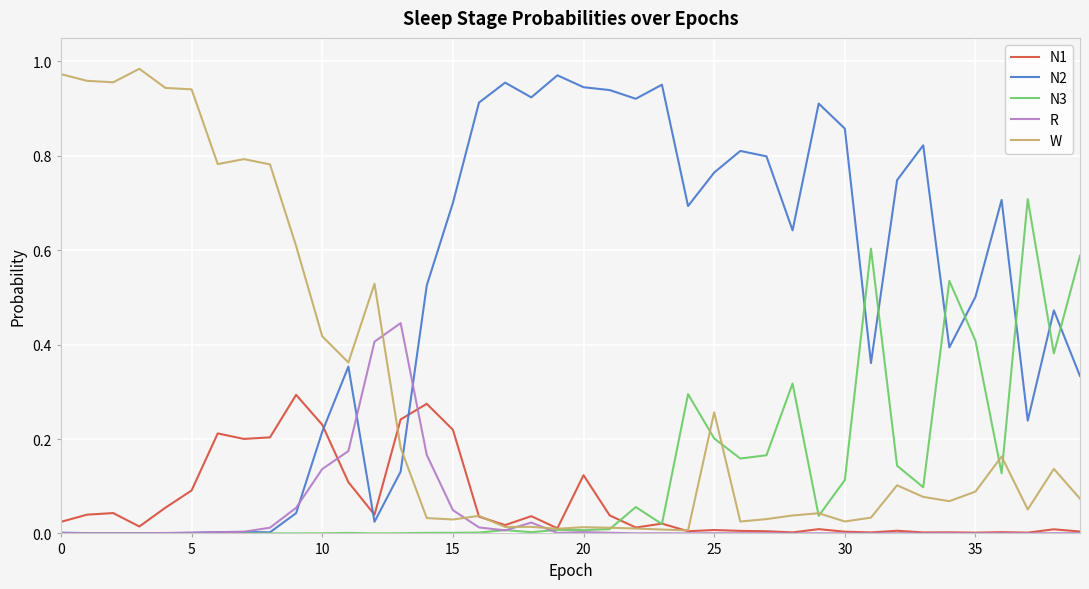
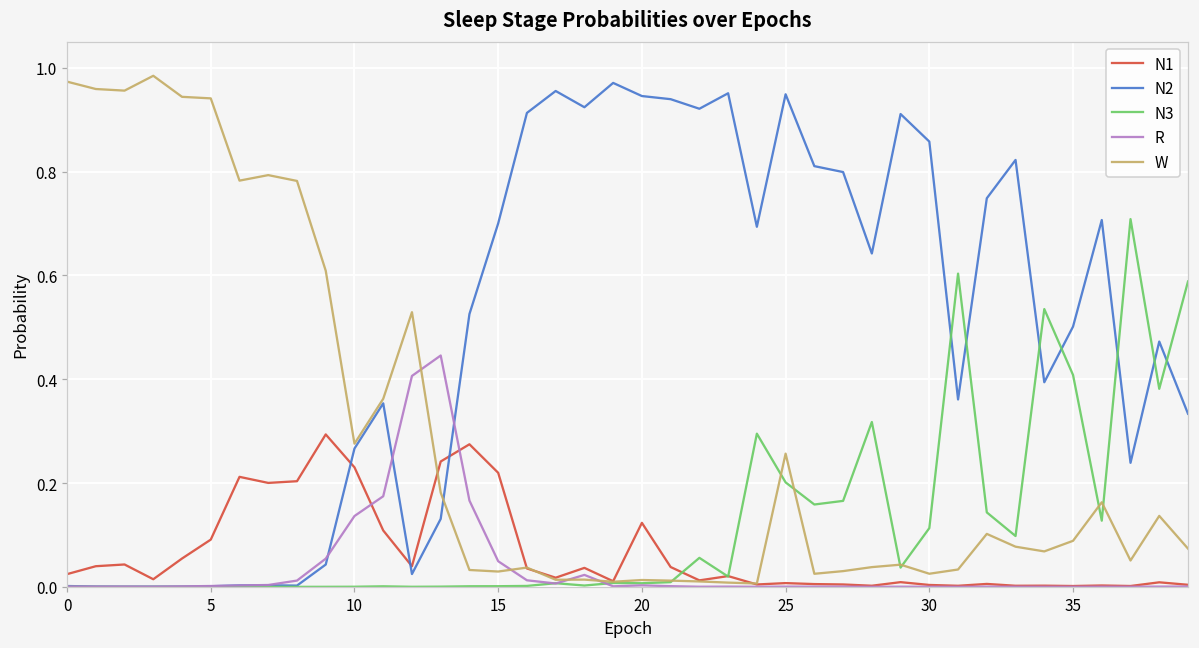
  {
    "N1": {
      "0": 0.02,
      "5": 0.09,
      "10": 0.23,
      "15": 0.22,
      "20": 0.12,
      "25": 0.01
    },
    "N2": {
-     "10": 0.22,
+     "10": 0.27,
      "15": 0.70,
      "20": 0.95,
-     "25": 0.76,
+     "25": 0.95,
      "30": 0.86,
      "35": 0.50
    },
    "N3": {
      "10": 0.00,
      "15": 0.00,
      "25": 0.20,
      "30": 0.11,
      "35": 0.41
    },
    "R": {
      "10": 0.14,
      "15": 0.05,
      "25": 0.00
    },
    "W": {
      "0": 0.97,
      "5": 0.94,
-     "10": 0.42,
+     "10": 0.28,
      "15": 0.03,
      "20": 0.01,
      "25": 0.26,
      "30": 0.03,
      "35": 0.09
    }
  }
